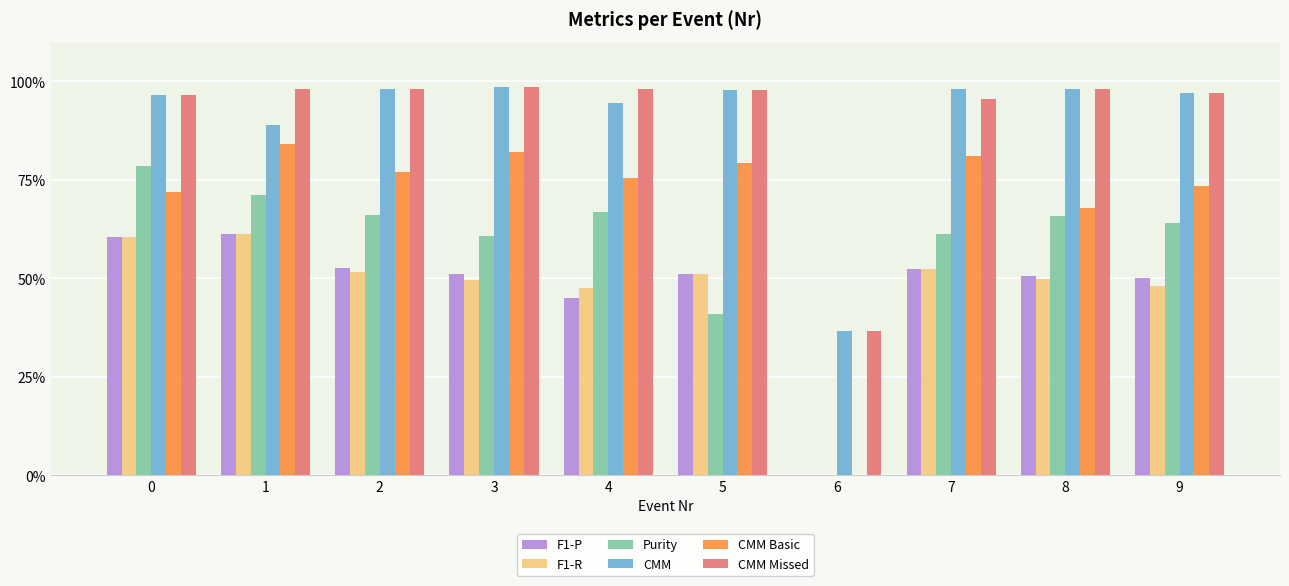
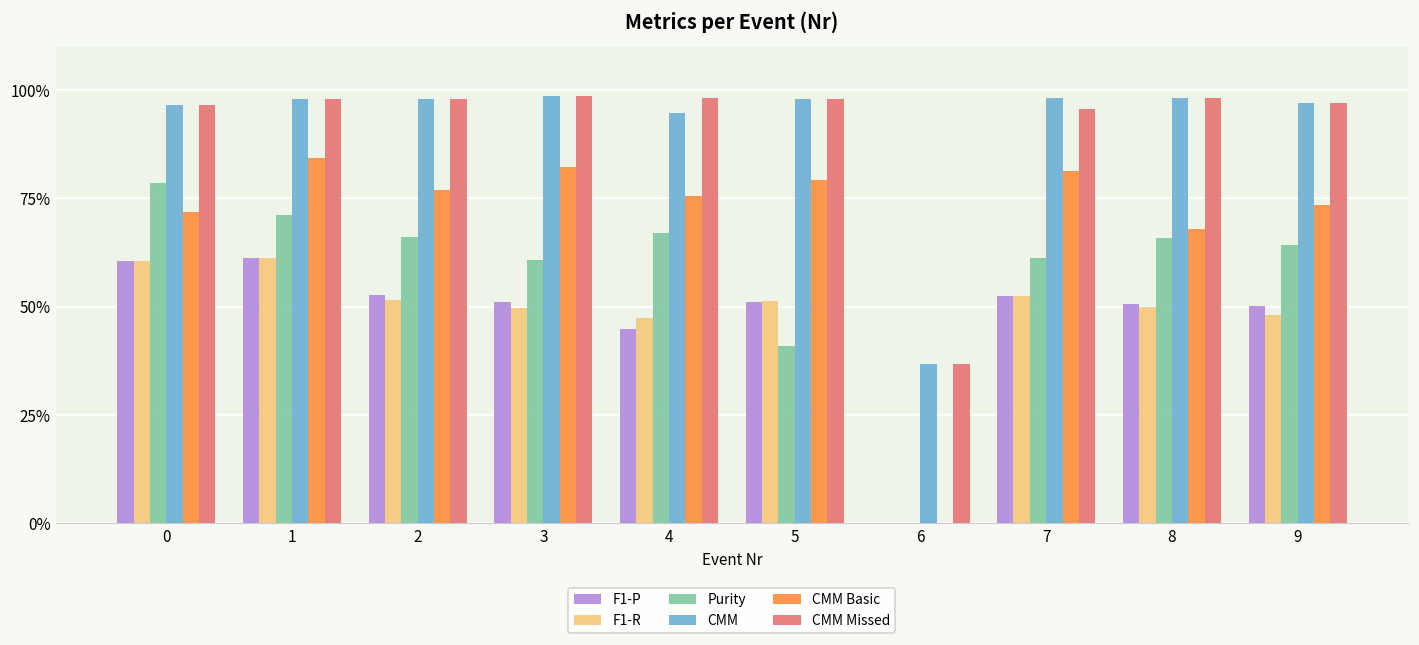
  {
    "F1-P": {
      "0": "61%",
      "1": "61%",
      "2": "53%",
      "3": "51%",
      "4": "45%",
      "5": "51%",
      "6": "0%",
      "7": "52%",
      "8": "51%",
      "9": "50%"
    },
    "F1-R": {
      "0": "61%",
      "1": "61%",
      "2": "52%",
      "3": "50%",
      "4": "48%",
      "5": "51%",
      "6": "0%",
      "7": "52%",
      "8": "50%",
      "9": "48%"
    },
    "Purity": {
      "0": "79%",
      "1": "71%",
      "2": "66%",
      "3": "61%",
      "4": "67%",
      "5": "41%",
      "6": "0%",
      "7": "61%",
      "8": "66%",
      "9": "64%"
    },
    "CMM": {
      "0": "97%",
-     "1": "89%",
+     "1": "98%",
      "2": "98%",
      "3": "99%",
      "4": "95%",
      "5": "98%",
      "6": "37%",
      "7": "98%",
      "8": "98%",
      "9": "97%"
    },
    "CMM Basic": {
      "0": "72%",
      "1": "84%",
      "2": "77%",
      "3": "82%",
      "4": "76%",
      "5": "79%",
      "6": "0%",
      "7": "81%",
      "8": "68%",
      "9": "74%"
    },
    "CMM Missed": {
      "0": "97%",
      "1": "98%",
      "2": "98%",
      "3": "99%",
      "4": "98%",
      "5": "98%",
      "6": "37%",
      "7": "96%",
      "8": "98%",
      "9": "97%"
    }
  }
